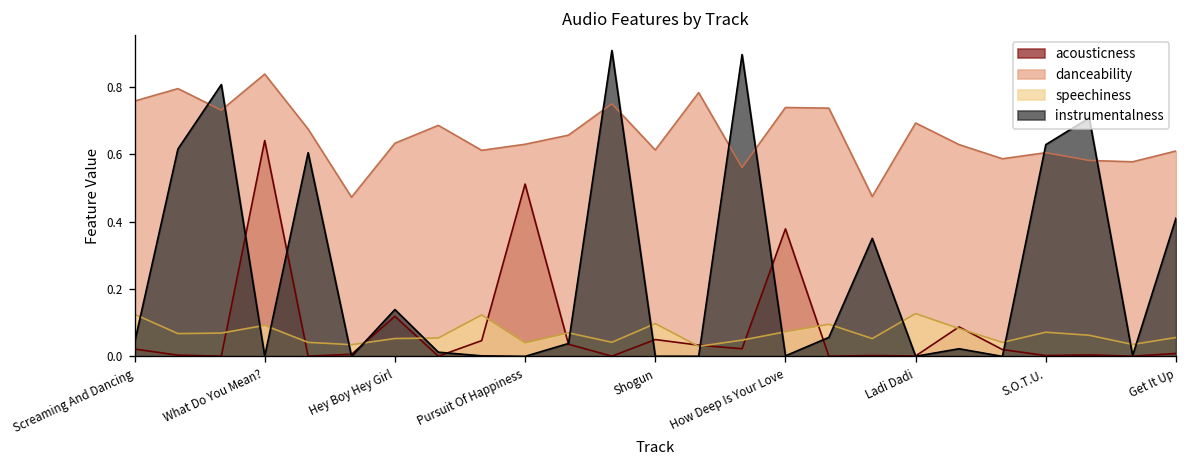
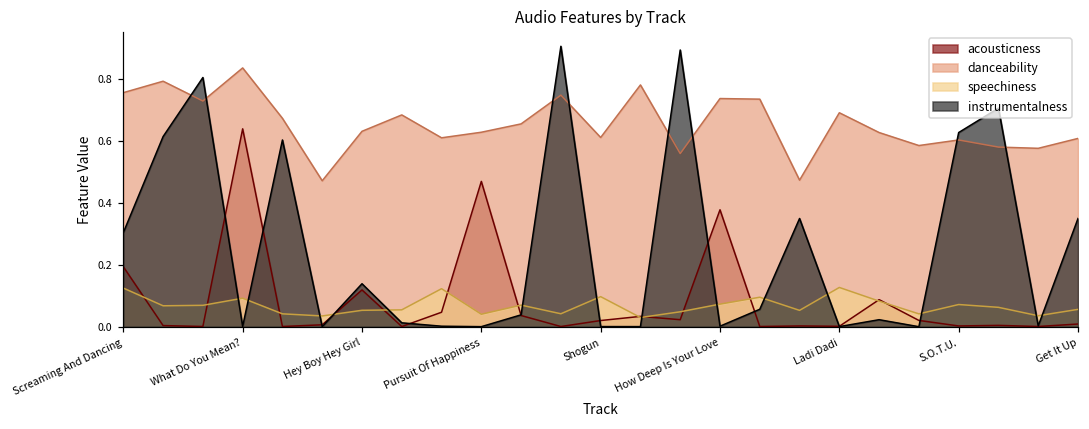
  {
    "acousticness": {
-     "Screaming And Dancing": 0.02,
+     "Screaming And Dancing": 0.19,
      "What Do You Mean?": 0.64,
      "Hey Boy Hey Girl": 0.12,
-     "Pursuit Of Happiness": 0.51,
-     "Shogun": 0.05,
+     "Pursuit Of Happiness": 0.47,
+     "Shogun": 0.02,
      "How Deep Is Your Love": 0.38,
      "S.O.T.U.": 0.00,
      "Get It Up": 0.01
    },
    "instrumentalness": {
-     "Screaming And Dancing": 0.04,
+     "Screaming And Dancing": 0.30,
      "What Do You Mean?": 0.00,
      "Hey Boy Hey Girl": 0.14,
      "Pursuit Of Happiness": 0.00,
      "Shogun": 0.00,
      "How Deep Is Your Love": 0.00,
      "S.O.T.U.": 0.63,
-     "Get It Up": 0.41
+     "Get It Up": 0.35
    }
  }
